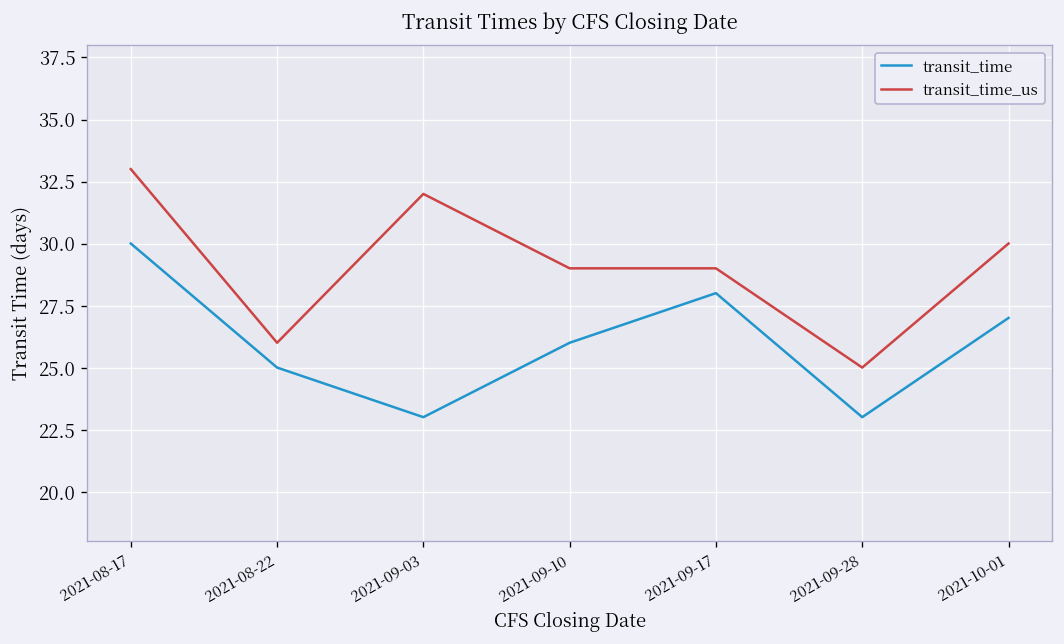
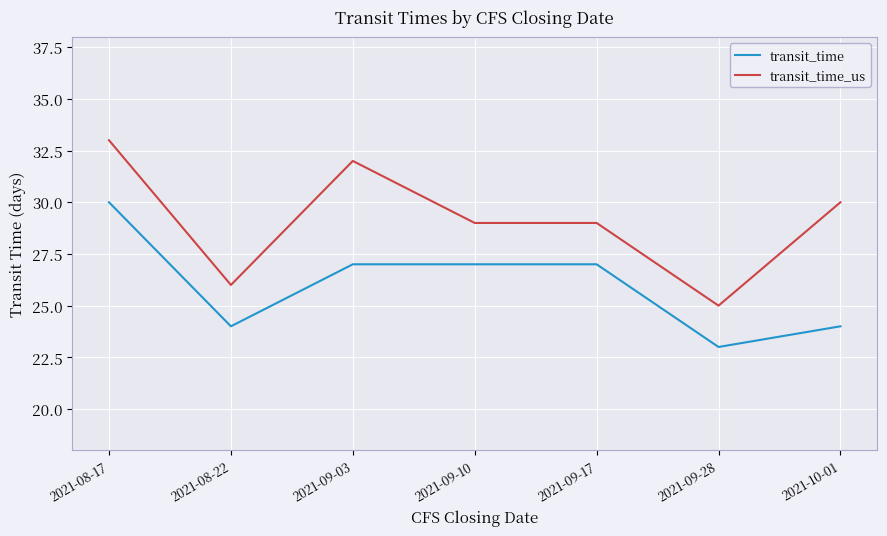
  {
    "transit_time": {
      "2021-08-17": 30,
-     "2021-08-22": 25,
-     "2021-09-03": 23,
-     "2021-09-10": 26,
-     "2021-09-17": 28,
+     "2021-08-22": 24,
+     "2021-09-03": 27,
+     "2021-09-10": 27,
+     "2021-09-17": 27,
      "2021-09-28": 23,
-     "2021-10-01": 27
+     "2021-10-01": 24
    },
    "transit_time_us": {
      "2021-08-17": 33,
      "2021-08-22": 26,
      "2021-09-03": 32,
      "2021-09-10": 29,
      "2021-09-17": 29,
      "2021-09-28": 25,
      "2021-10-01": 30
    }
  }
